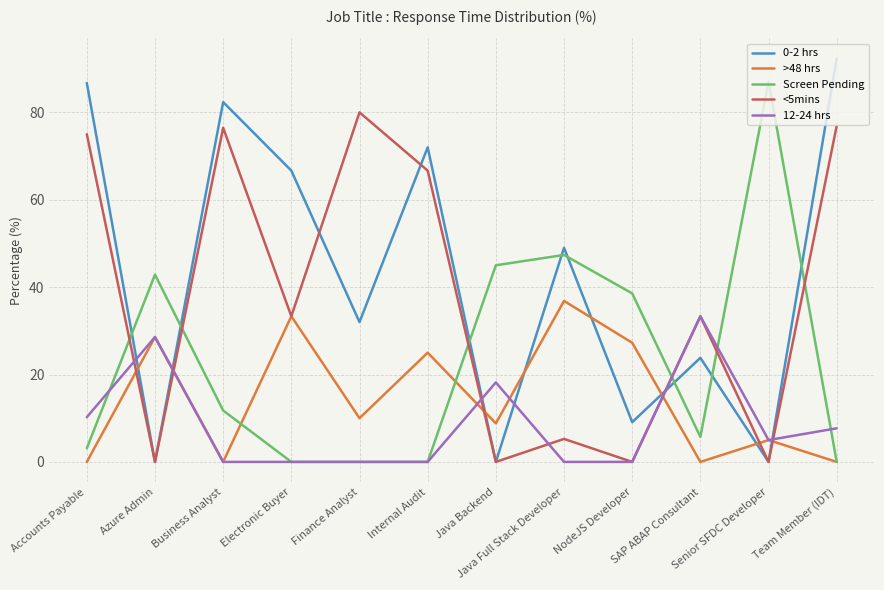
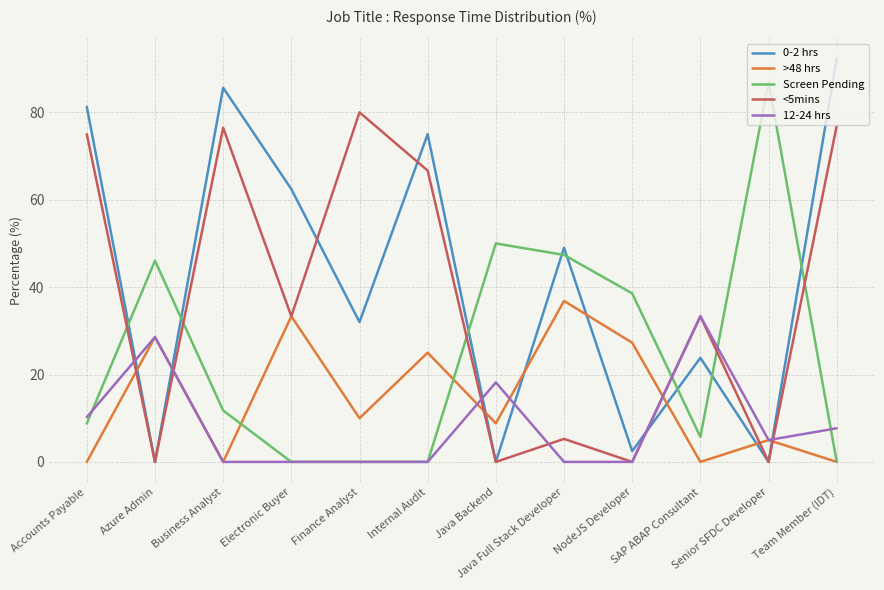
  {
    "0-2 hrs": {
-     "Accounts Payable": 87,
-     "Business Analyst": 82,
-     "Electronic Buyer": 67,
+     "Accounts Payable": 81,
+     "Business Analyst": 86,
+     "Electronic Buyer": 62,
      "Finance Analyst": 32,
-     "Internal Audit": 72,
+     "Internal Audit": 75,
      "Java Full Stack Developer": 49,
-     "NodeJS Developer": 9,
+     "NodeJS Developer": 2,
      "SAP ABAP Consultant": 24
    },
    "Screen Pending": {
-     "Accounts Payable": 3,
-     "Azure Admin": 43,
+     "Accounts Payable": 9,
+     "Azure Admin": 46,
      "Business Analyst": 12,
-     "Java Backend": 45,
+     "Java Backend": 50,
      "Java Full Stack Developer": 47,
      "NodeJS Developer": 39,
      "SAP ABAP Consultant": 6
    },
    "12-24 hrs": {
      "Accounts Payable": 10,
      "Java Backend": 18,
      "Java Full Stack Developer": 0,
      "Team Member (IDT)": 8
    }
  }
